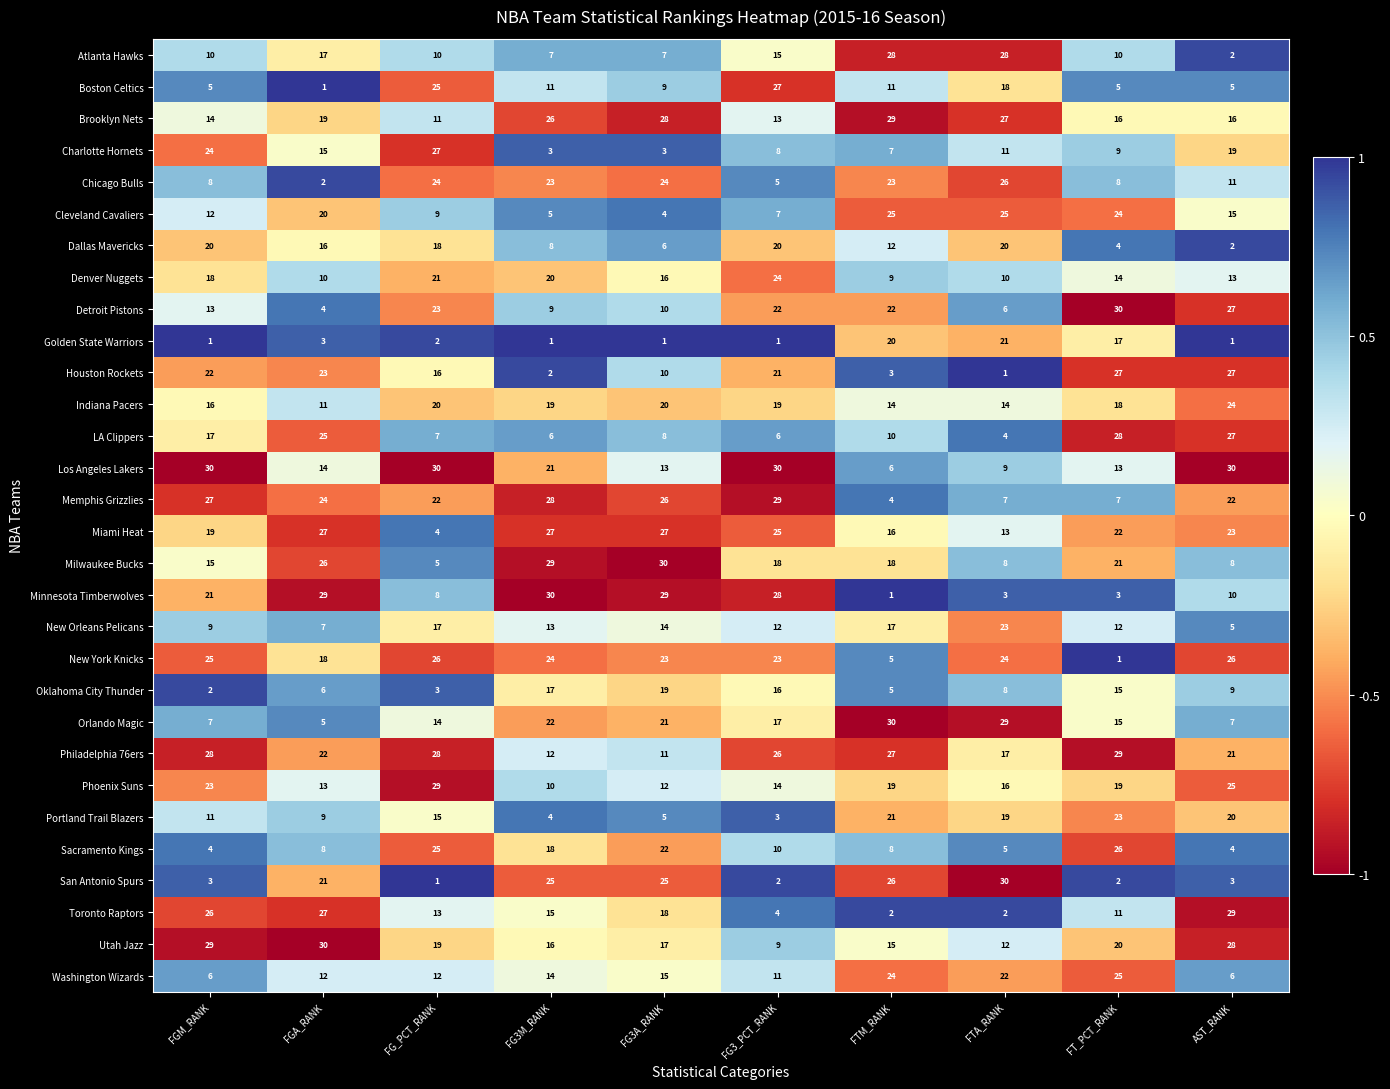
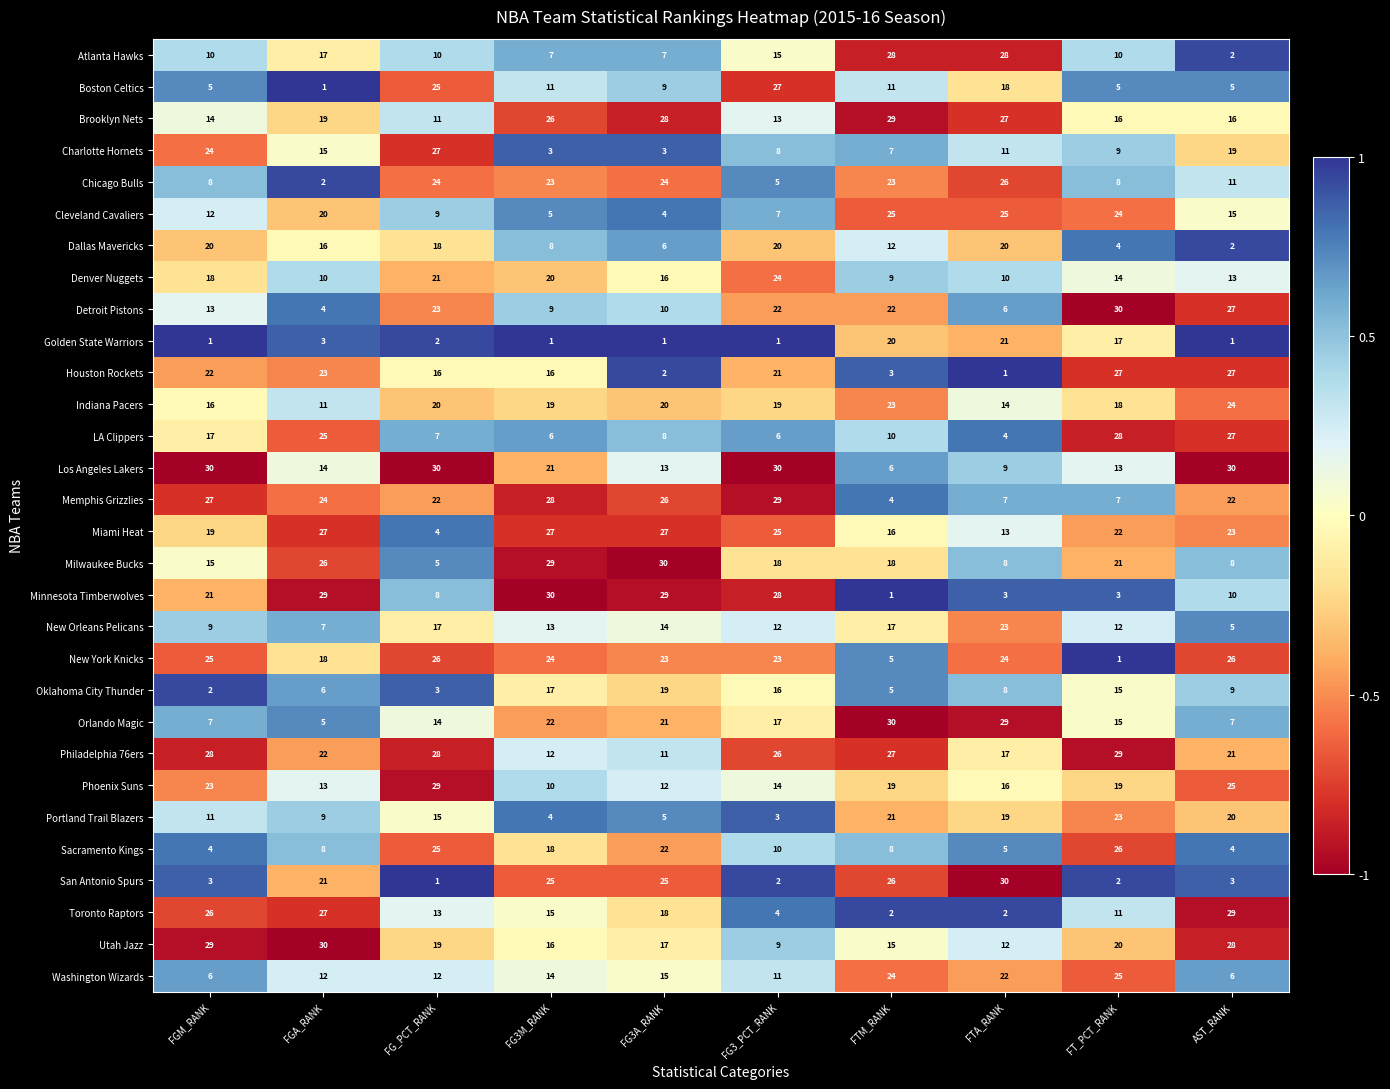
  {
    "Houston Rockets": {
      "FGM_RANK": 22,
      "FGA_RANK": 23,
      "FG_PCT_RANK": 16,
-     "FG3M_RANK": 2,
-     "FG3A_RANK": 10,
+     "FG3M_RANK": 16,
+     "FG3A_RANK": 2,
      "FG3_PCT_RANK": 21,
      "FTM_RANK": 3,
      "FTA_RANK": 1,
      "FT_PCT_RANK": 27,
      "AST_RANK": 27
    },
    "Indiana Pacers": {
      "FGM_RANK": 16,
      "FGA_RANK": 11,
      "FG_PCT_RANK": 20,
      "FG3M_RANK": 19,
      "FG3A_RANK": 20,
      "FG3_PCT_RANK": 19,
-     "FTM_RANK": 14,
+     "FTM_RANK": 23,
      "FTA_RANK": 14,
      "FT_PCT_RANK": 18,
      "AST_RANK": 24
    }
  }
